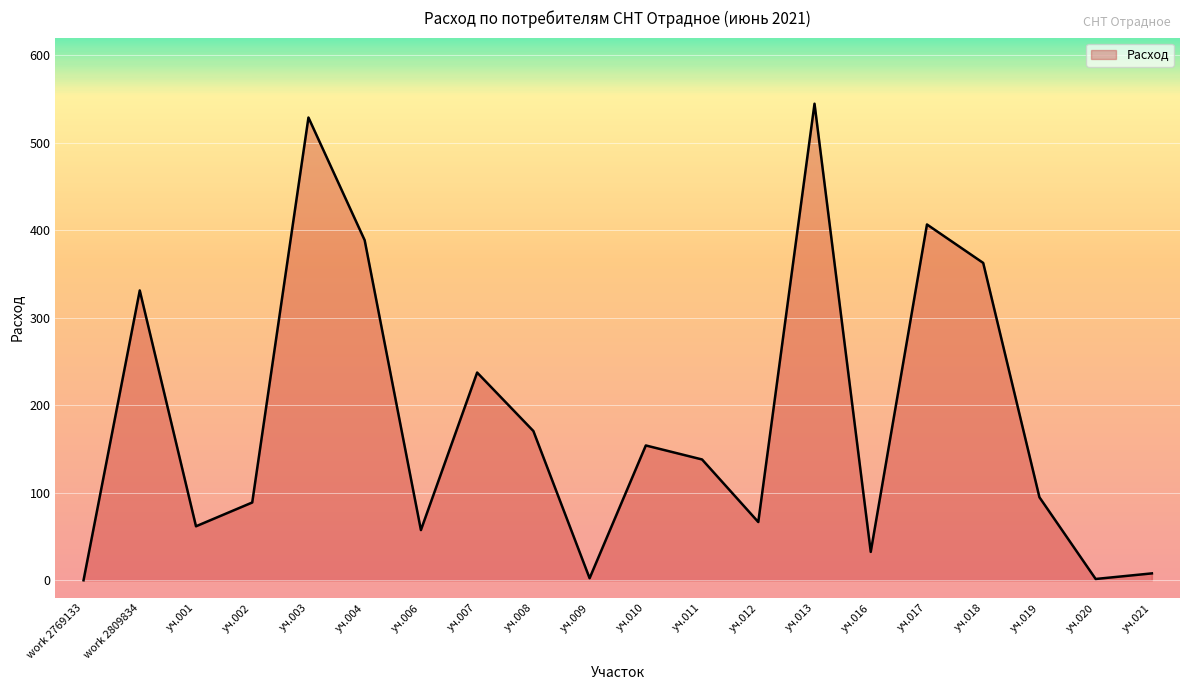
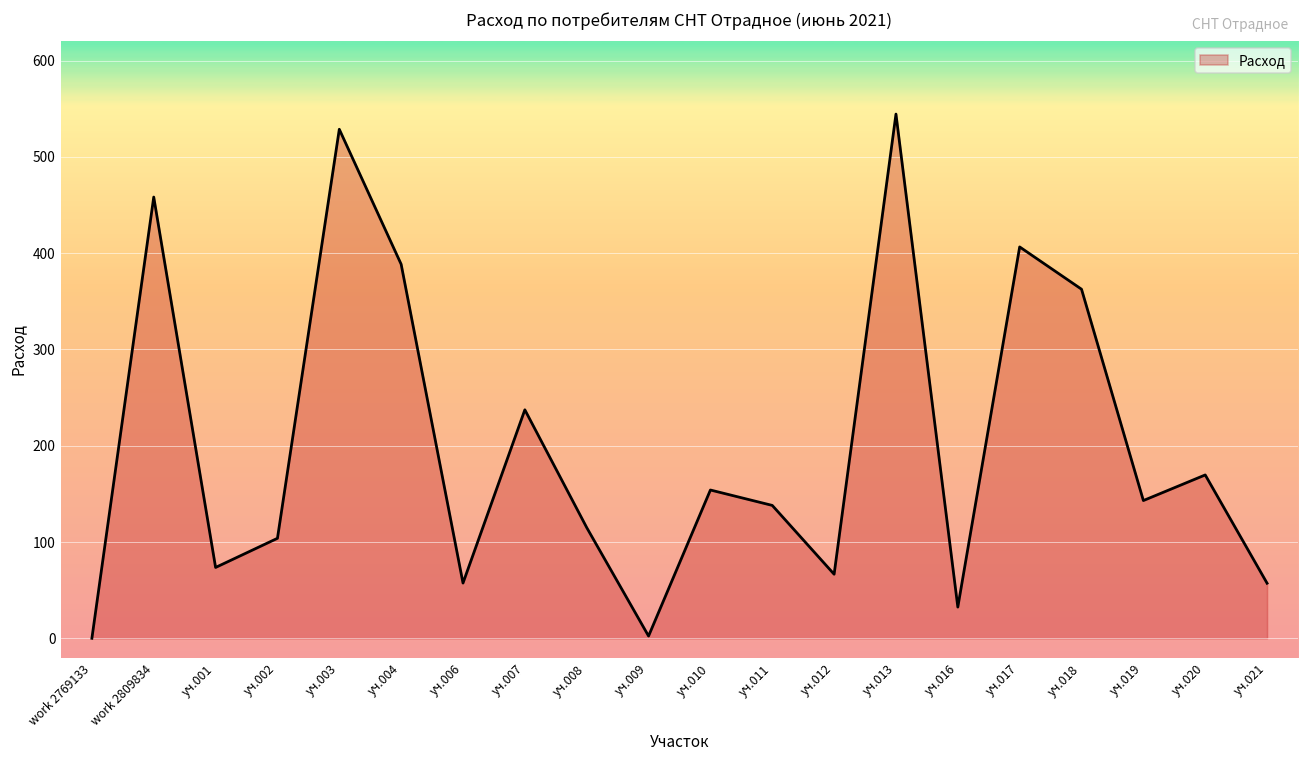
  {
    "work 2769133": 0,
-   "work 2809834": 330,
-   "уч.001": 60,
-   "уч.002": 90,
+   "work 2809834": 460,
+   "уч.001": 70,
+   "уч.002": 100,
    "уч.003": 530,
    "уч.004": 390,
    "уч.006": 60,
    "уч.007": 240,
-   "уч.008": 170,
+   "уч.008": 120,
    "уч.009": 0,
    "уч.010": 150,
    "уч.011": 140,
    "уч.012": 70,
    "уч.013": 540,
    "уч.016": 30,
    "уч.017": 410,
    "уч.018": 360,
-   "уч.019": 90,
-   "уч.020": 0,
-   "уч.021": 10
+   "уч.019": 140,
+   "уч.020": 170,
+   "уч.021": 60
  }
